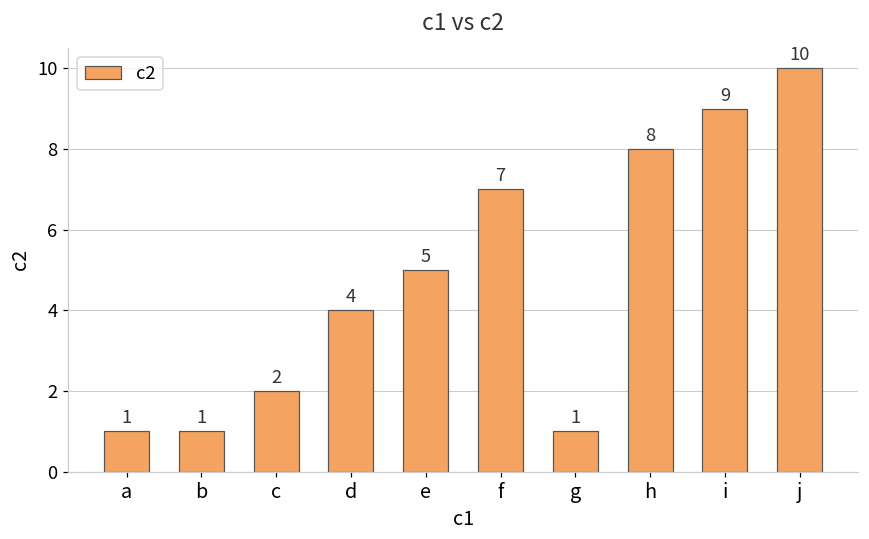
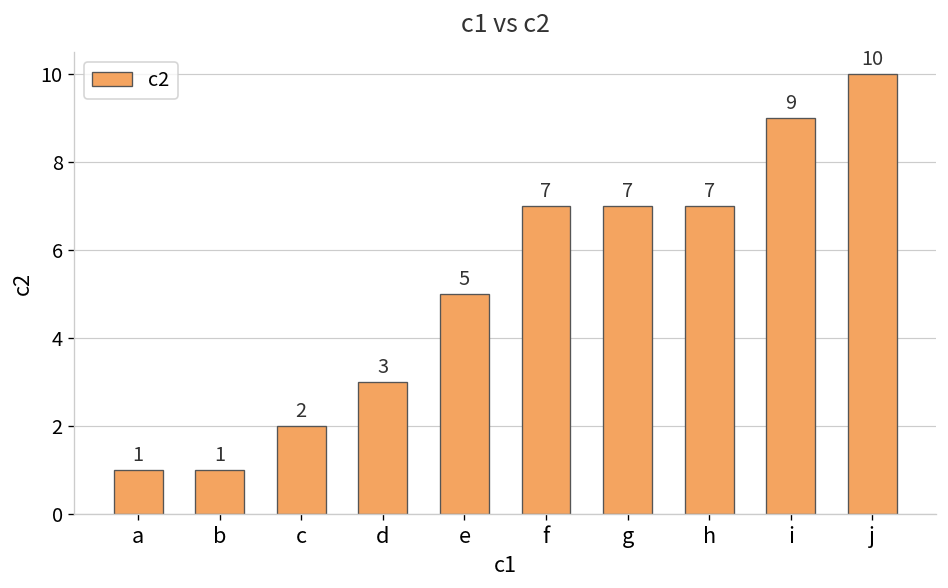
  {
    "a": 1,
    "b": 1,
    "c": 2,
-   "d": 4,
+   "d": 3,
    "e": 5,
    "f": 7,
-   "g": 1,
-   "h": 8,
+   "g": 7,
+   "h": 7,
    "i": 9,
    "j": 10
  }
